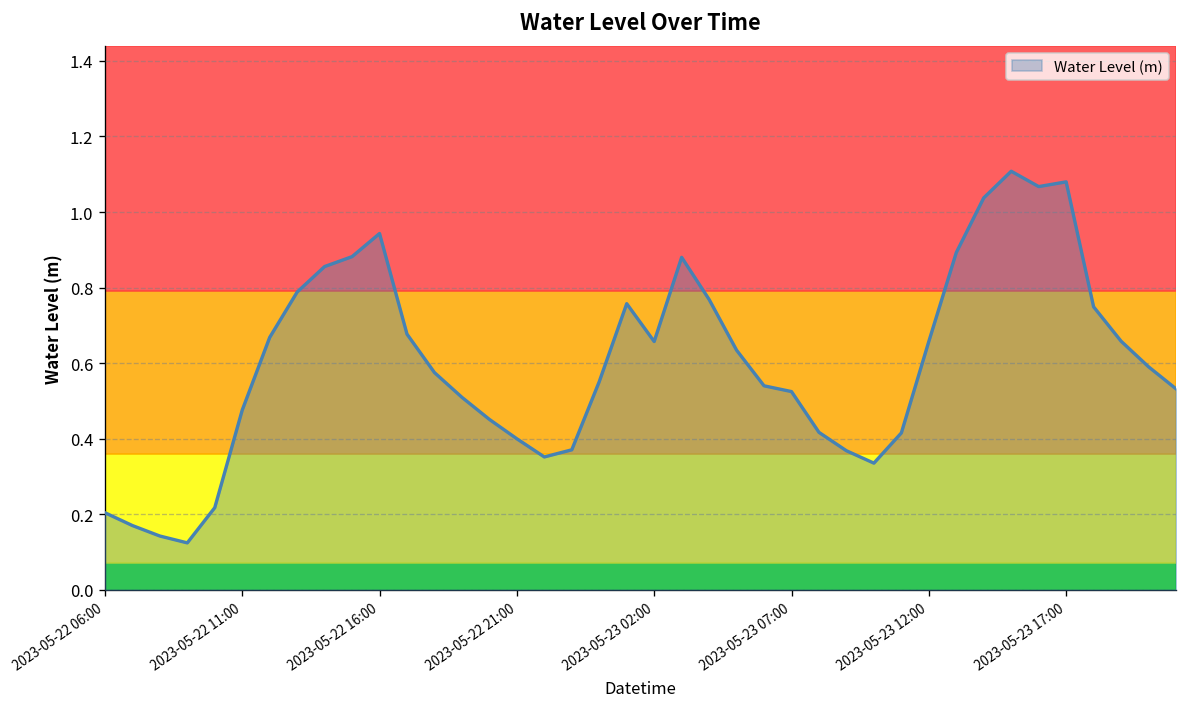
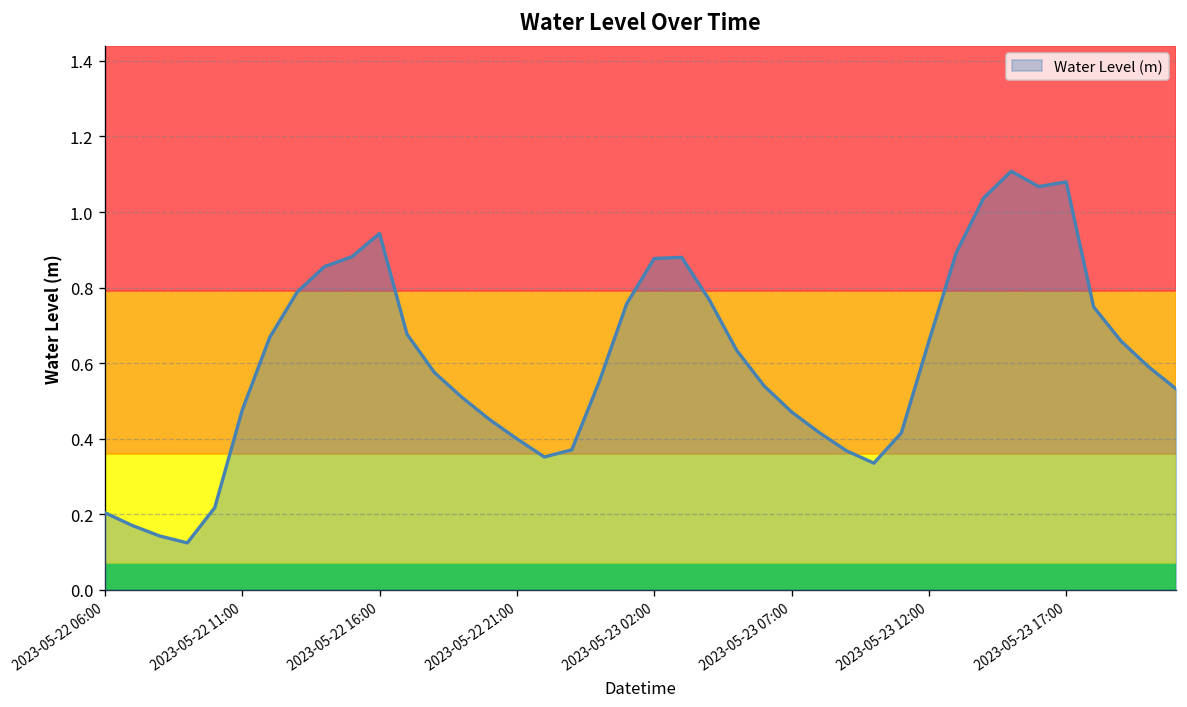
  {
    "2023-05-22 06:00": 0.20,
    "2023-05-22 11:00": 0.48,
    "2023-05-22 16:00": 0.94,
    "2023-05-22 21:00": 0.40,
-   "2023-05-23 02:00": 0.66,
-   "2023-05-23 07:00": 0.52,
+   "2023-05-23 02:00": 0.88,
+   "2023-05-23 07:00": 0.47,
    "2023-05-23 12:00": 0.66,
    "2023-05-23 17:00": 1.08
  }
